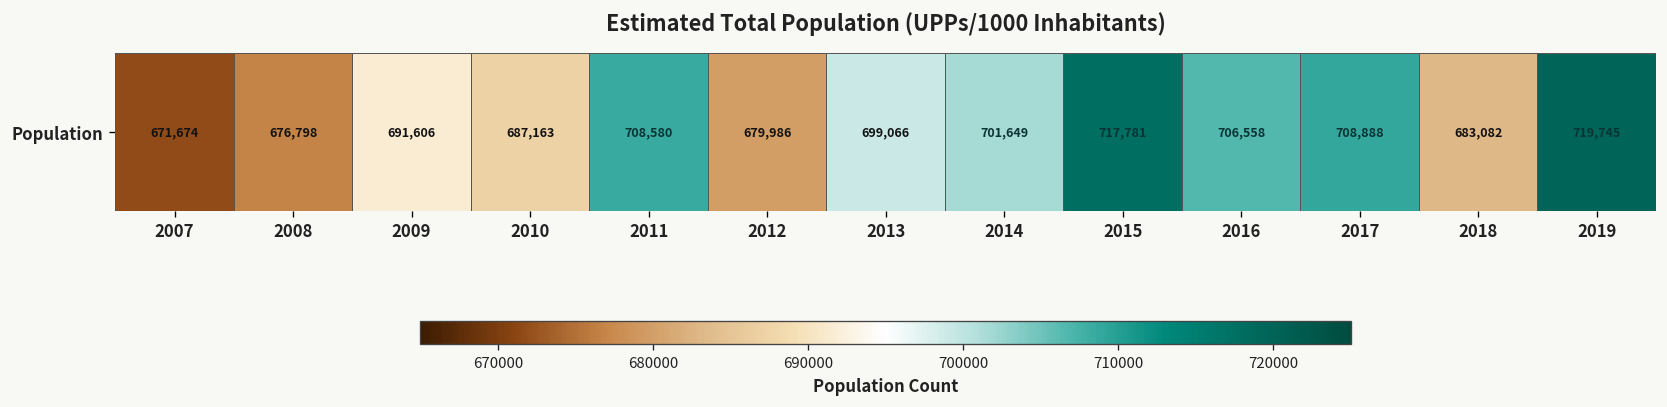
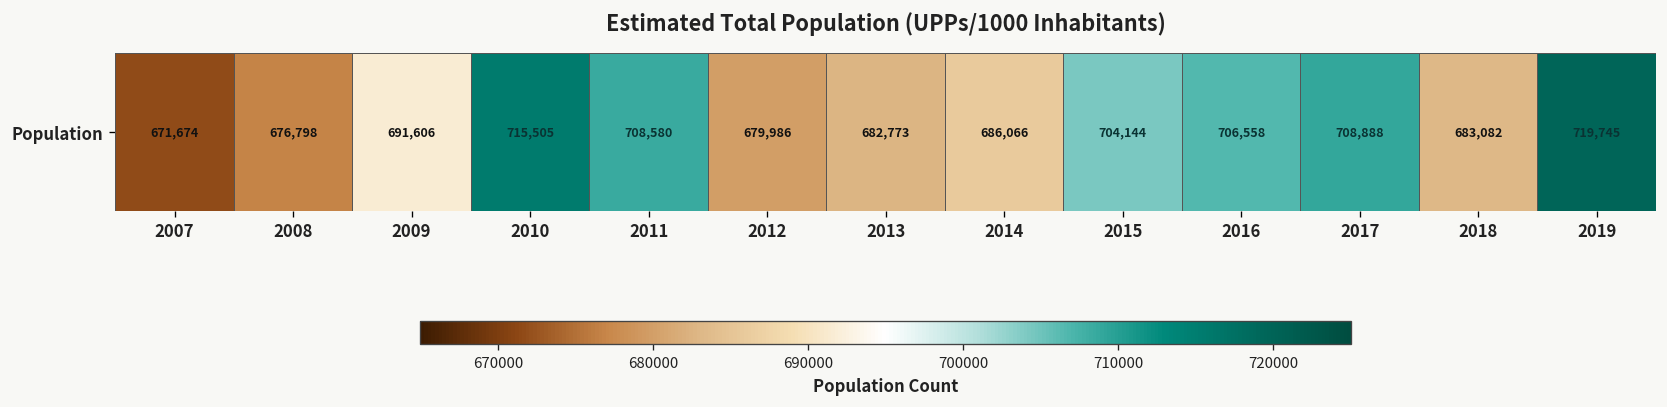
  {
    "Population": {
      "2007": "671,674",
      "2008": "676,798",
      "2009": "691,606",
-     "2010": "687,163",
+     "2010": "715,505",
      "2011": "708,580",
      "2012": "679,986",
-     "2013": "699,066",
-     "2014": "701,649",
-     "2015": "717,781",
+     "2013": "682,773",
+     "2014": "686,066",
+     "2015": "704,144",
      "2016": "706,558",
      "2017": "708,888",
      "2018": "683,082",
      "2019": "719,745"
    }
  }
